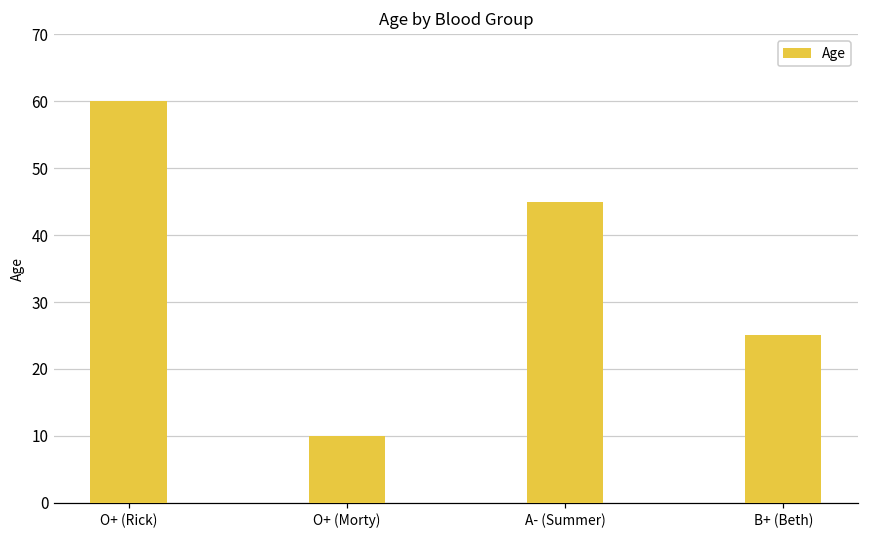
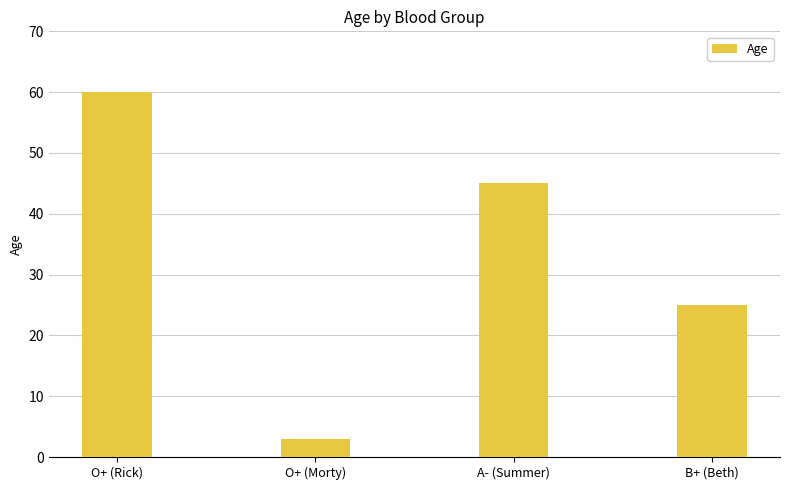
  {
    "O+ (Rick)": 60,
-   "O+ (Morty)": 10,
+   "O+ (Morty)": 3,
    "A- (Summer)": 45,
    "B+ (Beth)": 25
  }
